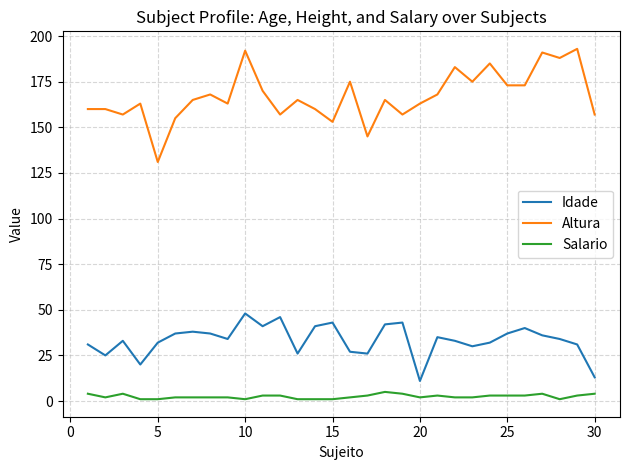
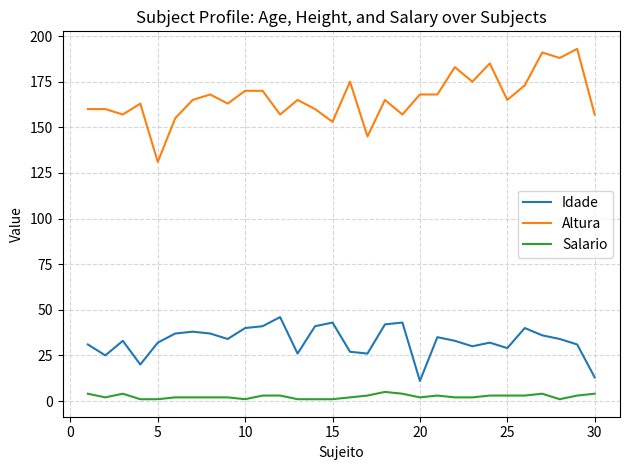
  {
    "Idade": {
      "5": 32,
-     "10": 48,
+     "10": 40,
      "15": 43,
      "20": 11,
-     "25": 37,
+     "25": 29,
      "30": 13
    },
    "Altura": {
      "5": 131,
-     "10": 192,
+     "10": 170,
      "15": 153,
-     "20": 163,
-     "25": 173,
+     "20": 168,
+     "25": 165,
      "30": 157
    },
    "Salario": {
      "5": 1,
      "10": 1,
      "15": 1,
      "20": 2,
      "25": 3,
      "30": 4
    }
  }
